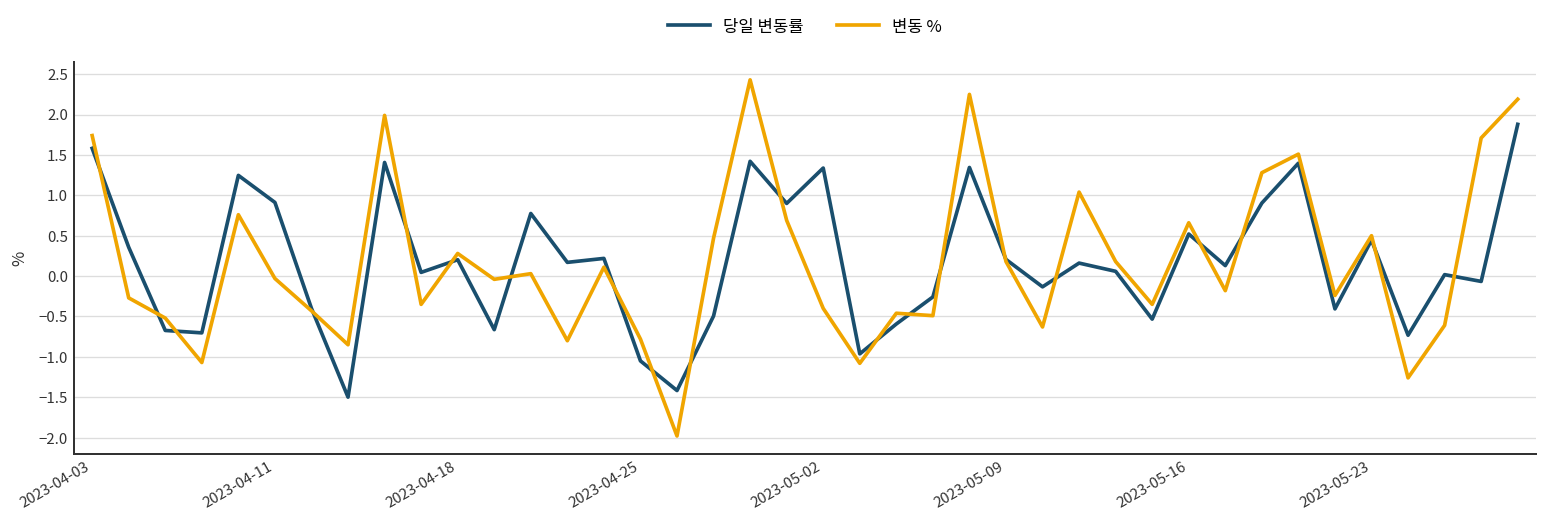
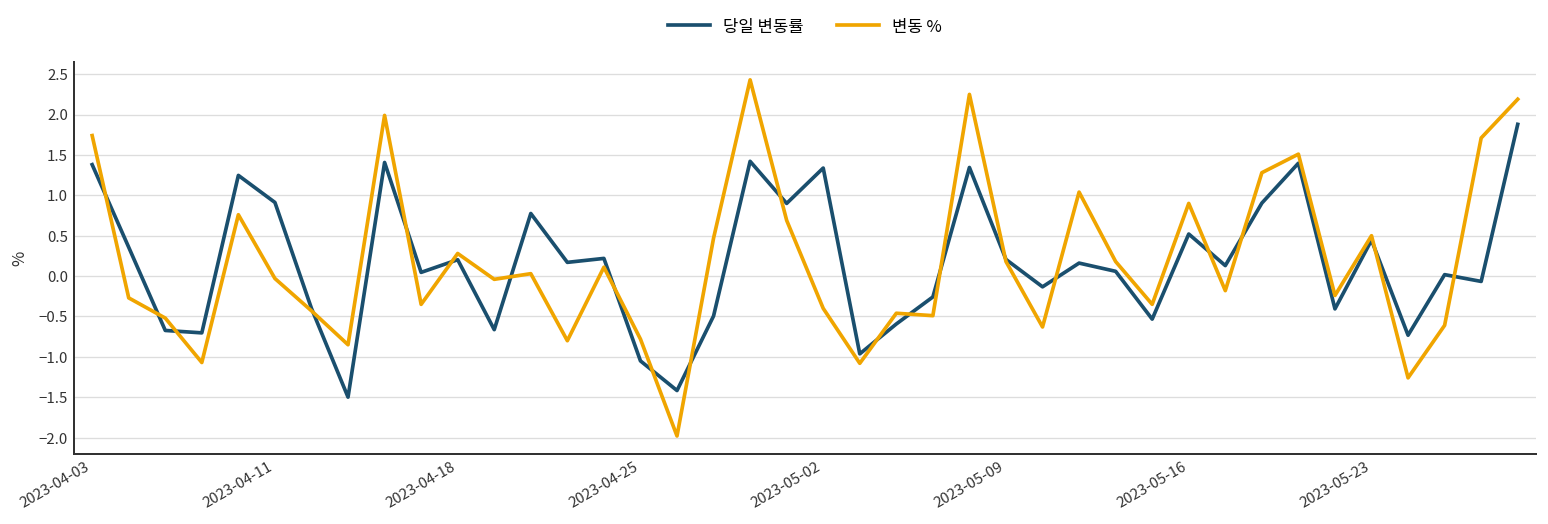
  {
    "당일 변동률": {
-     "2023-04-03": 1.6,
+     "2023-04-03": 1.4,
      "2023-04-11": 0.9,
      "2023-04-18": 0.2,
      "2023-04-25": -1.1,
      "2023-05-02": 1.3,
      "2023-05-16": 0.5,
      "2023-05-23": 0.4
    },
    "변동 %": {
      "2023-04-03": 1.7,
      "2023-04-11": 0.0,
      "2023-04-18": 0.3,
      "2023-04-25": -0.8,
      "2023-05-02": -0.4,
-     "2023-05-16": 0.7,
+     "2023-05-16": 0.9,
      "2023-05-23": 0.5
    }
  }
